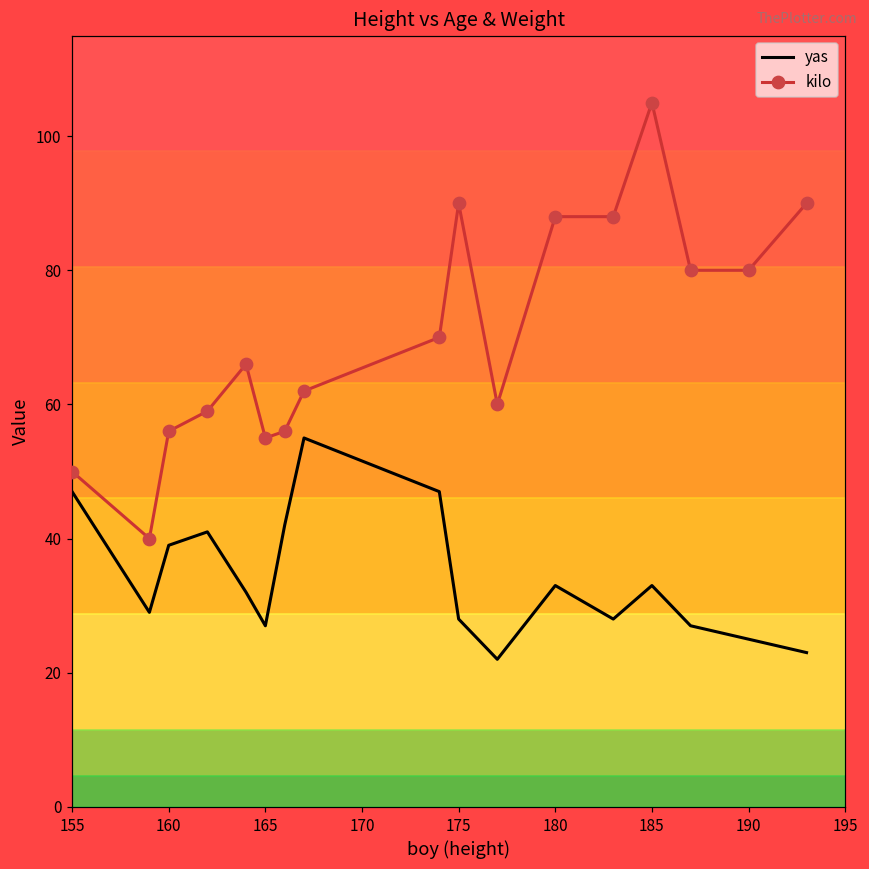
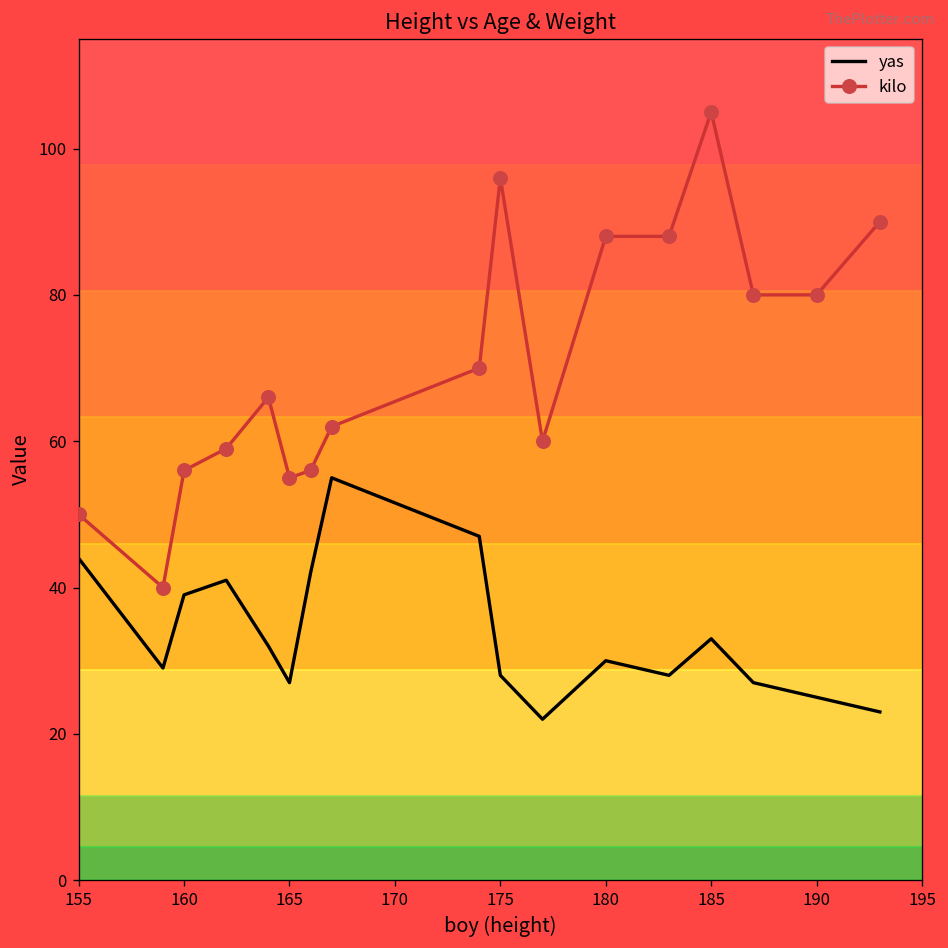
  {
    "yas": {
-     "155": 47,
+     "155": 44,
      "160": 39,
      "165": 27,
      "175": 28,
-     "180": 33,
+     "180": 30,
      "185": 33,
      "190": 25
    },
    "kilo": {
      "155": 50,
      "160": 56,
      "165": 55,
-     "175": 90,
+     "175": 96,
      "180": 88,
      "185": 105,
      "190": 80
    }
  }
